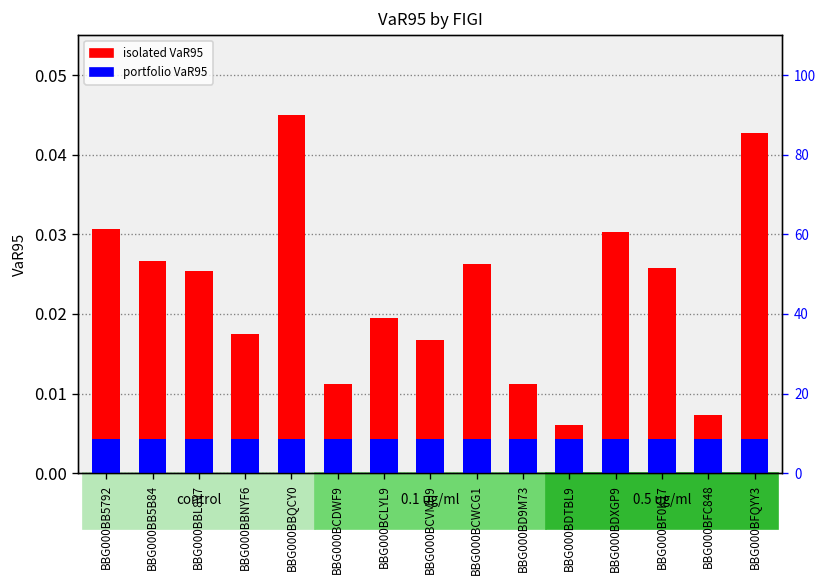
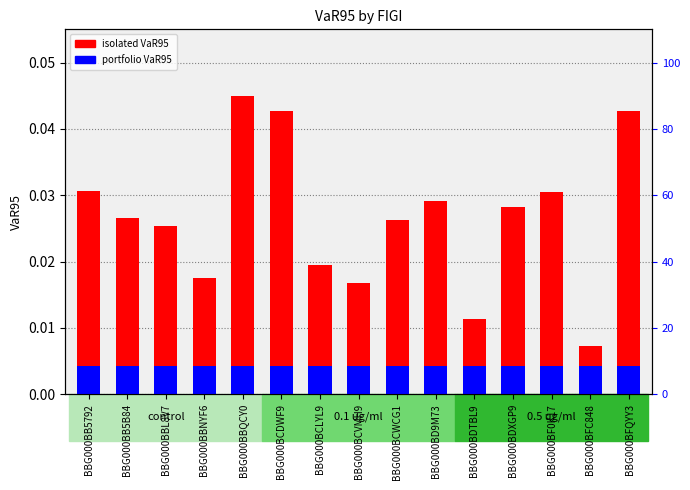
  {
    "isolated VaR95": {
      "BBG000BB5792": 0.031,
      "BBG000BB5B84": 0.027,
      "BBG000BBL8V7": 0.025,
      "BBG000BBNYF6": 0.018,
      "BBG000BBQCY0": 0.045,
-     "BBG000BCDWF9": 0.011,
+     "BBG000BCDWF9": 0.043,
      "BBG000BCLYL9": 0.019,
      "BBG000BCVMH9": 0.017,
      "BBG000BCWCG1": 0.026,
-     "BBG000BD9M73": 0.011,
-     "BBG000BDTBL9": 0.006,
-     "BBG000BDXGP9": 0.030,
-     "BBG000BF0K17": 0.026,
+     "BBG000BD9M73": 0.029,
+     "BBG000BDTBL9": 0.011,
+     "BBG000BDXGP9": 0.028,
+     "BBG000BF0K17": 0.030,
      "BBG000BFC848": 0.007,
      "BBG000BFQYY3": 0.043
    }
  }
